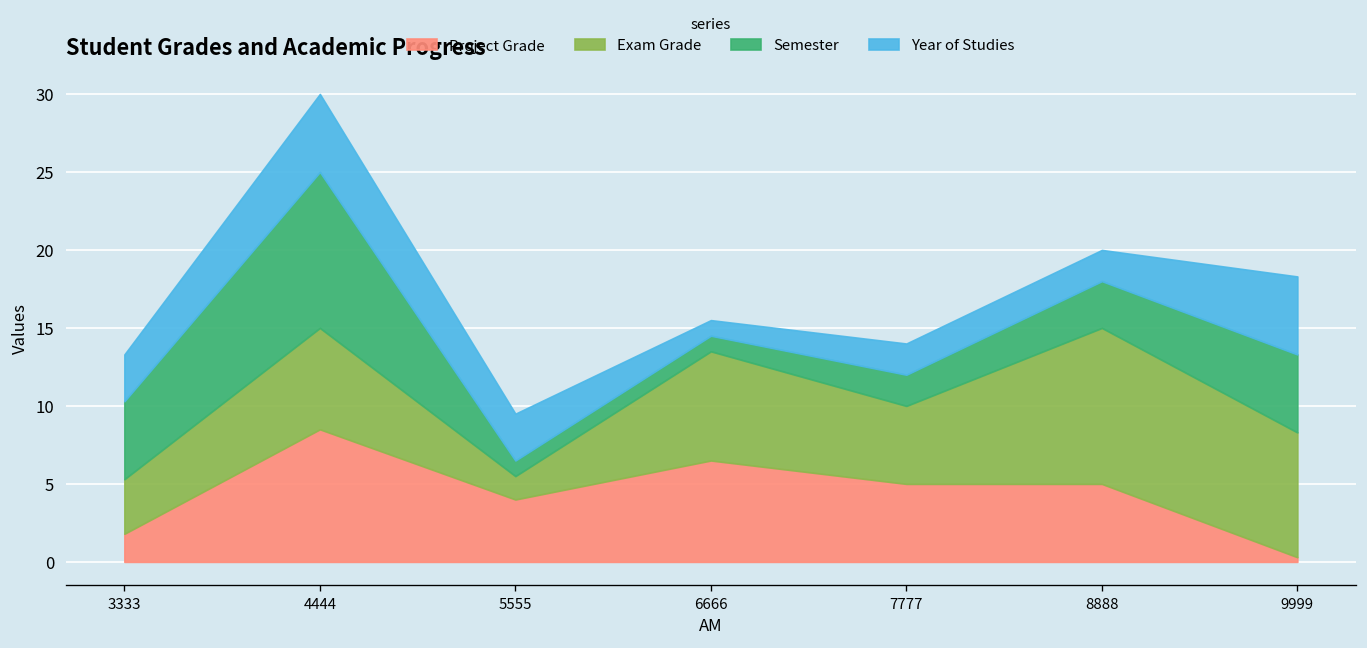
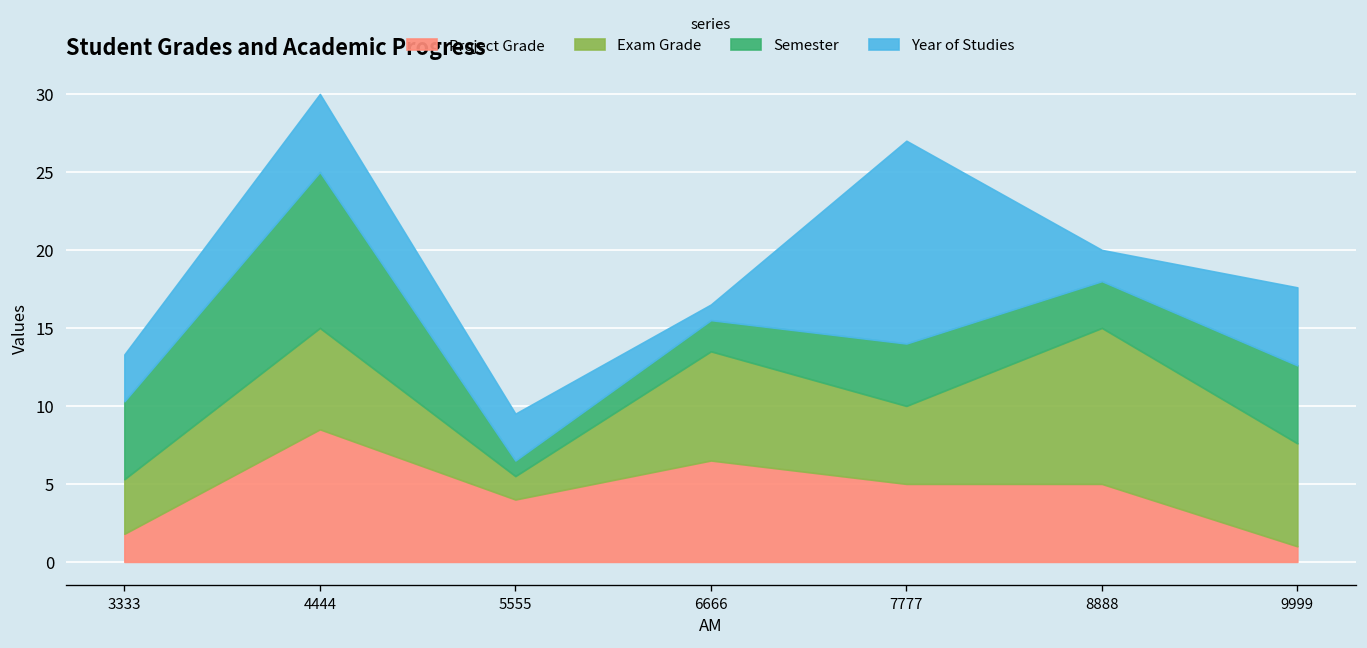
  {
    "Project Grade": {
      "3333": 1.8,
      "4444": 8.5,
      "5555": 4.0,
      "6666": 6.5,
      "7777": 5.0,
      "8888": 5.0,
-     "9999": 0.3
+     "9999": 1.0
    },
    "Exam Grade": {
      "3333": 3.5,
      "4444": 6.5,
      "5555": 1.5,
      "6666": 7.0,
      "7777": 5.0,
      "8888": 10.0,
-     "9999": 8.0
+     "9999": 6.6
    },
    "Semester": {
      "3333": 5,
      "4444": 10,
      "5555": 1,
-     "6666": 1,
-     "7777": 2,
+     "6666": 2,
+     "7777": 4,
      "8888": 3,
      "9999": 5
    },
    "Year of Studies": {
      "3333": 3,
      "4444": 5,
      "5555": 3,
      "6666": 1,
-     "7777": 2,
+     "7777": 13,
      "8888": 2,
      "9999": 5
    }
  }
